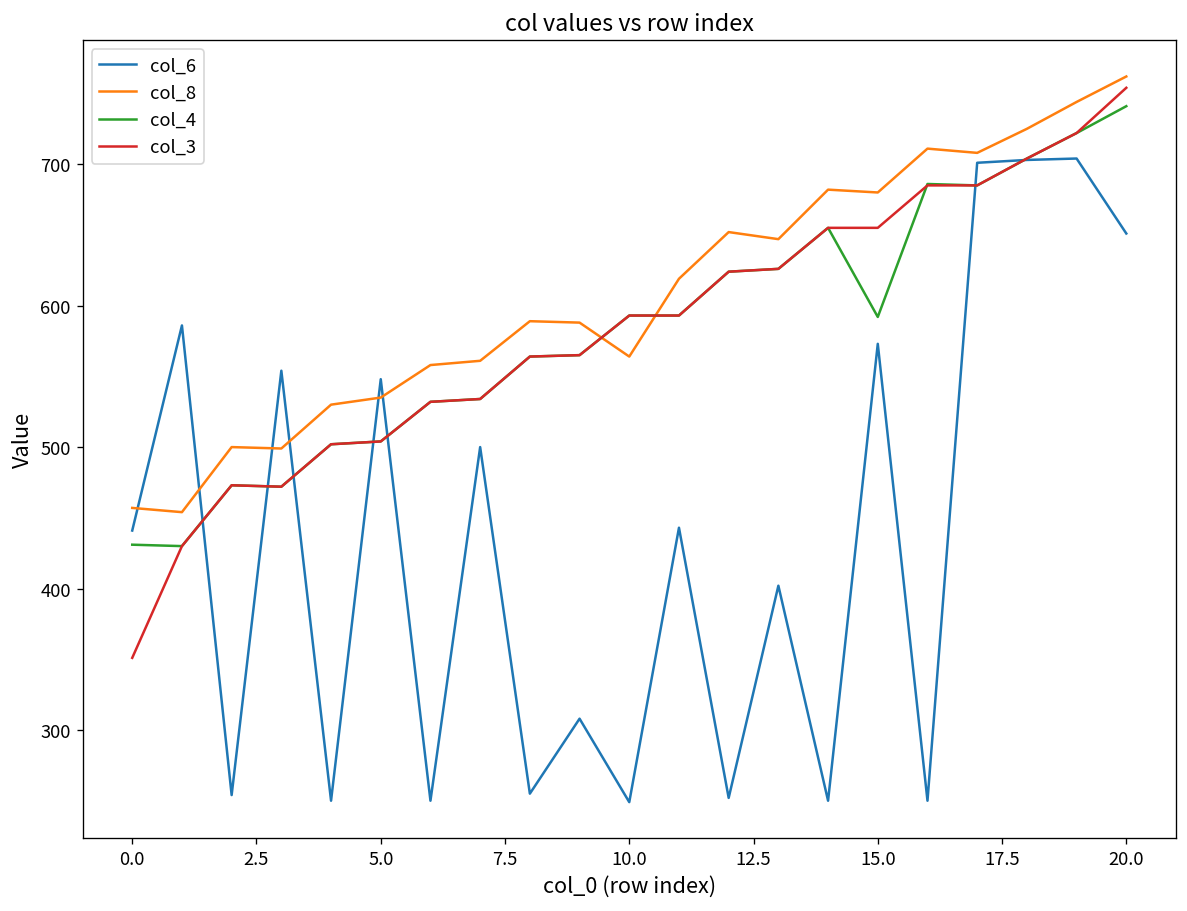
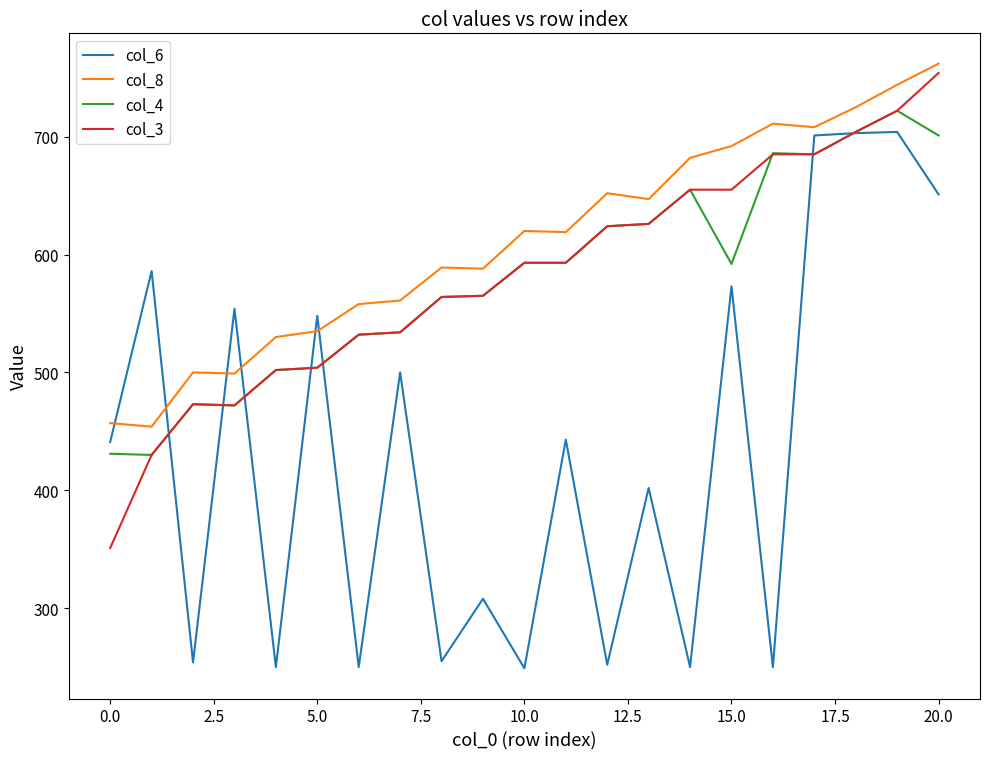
  {
    "col_6": {
      "0.0": 441,
      "5.0": 548,
      "10.0": 249,
      "15.0": 573,
      "20.0": 651
    },
    "col_8": {
      "0.0": 457,
      "5.0": 535,
-     "10.0": 564,
-     "15.0": 680,
+     "10.0": 620,
+     "15.0": 692,
      "20.0": 762
    },
    "col_4": {
      "0.0": 431,
      "15.0": 592,
-     "20.0": 741
+     "20.0": 701
    },
    "col_3": {
      "0.0": 351,
      "15.0": 655,
      "20.0": 754
    }
  }
